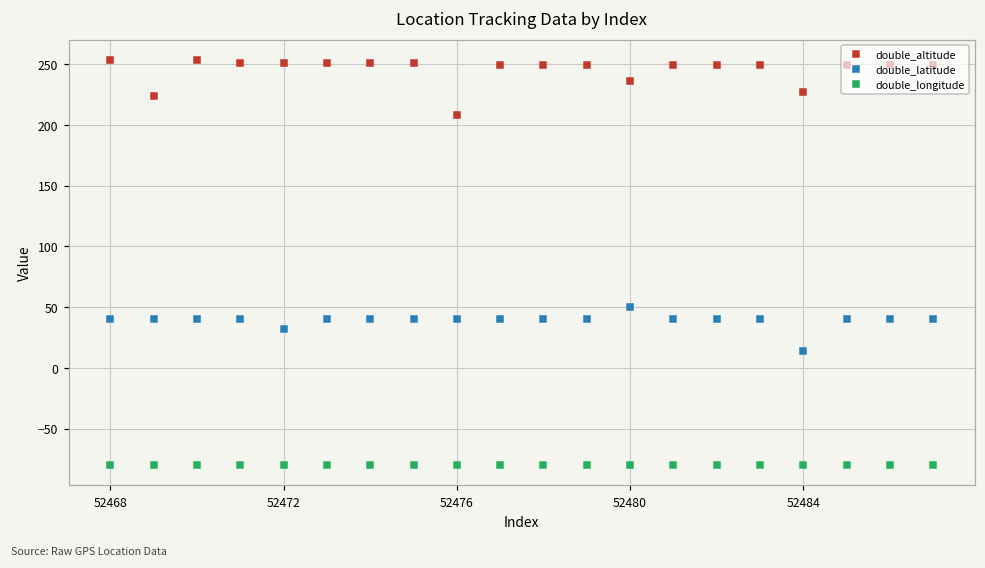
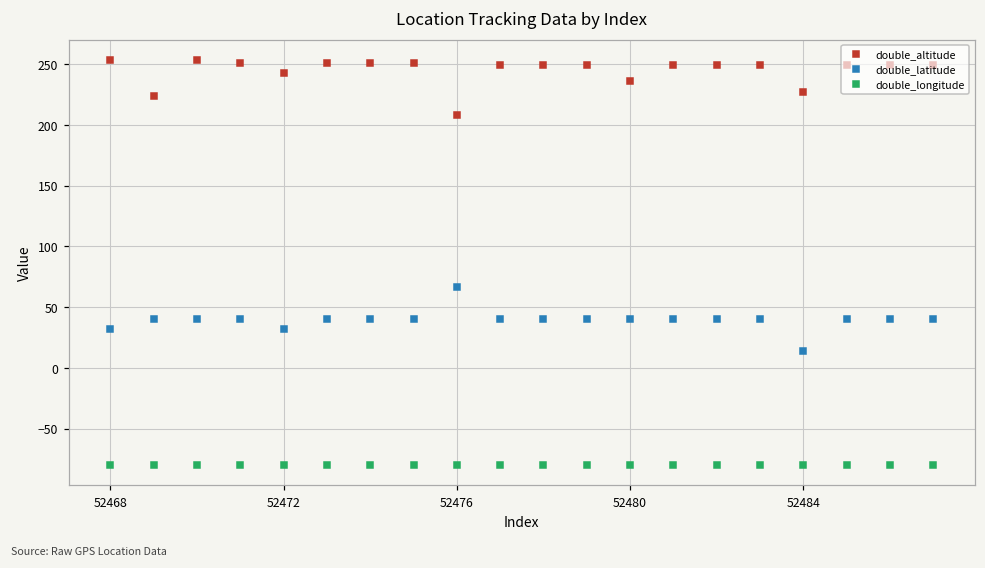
  {
    "double_altitude": {
      "52468": 253,
-     "52472": 251,
+     "52472": 242,
      "52476": 208,
      "52480": 236,
      "52484": 227
    },
    "double_latitude": {
-     "52468": 40,
+     "52468": 32,
      "52472": 32,
-     "52476": 40,
-     "52480": 50,
+     "52476": 67,
+     "52480": 40,
      "52484": 14
    },
    "double_longitude": {
      "52468": -80,
      "52472": -80,
      "52476": -80,
      "52480": -80,
      "52484": -80
    }
  }
